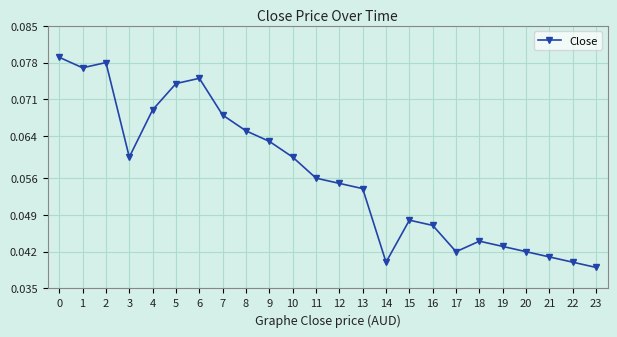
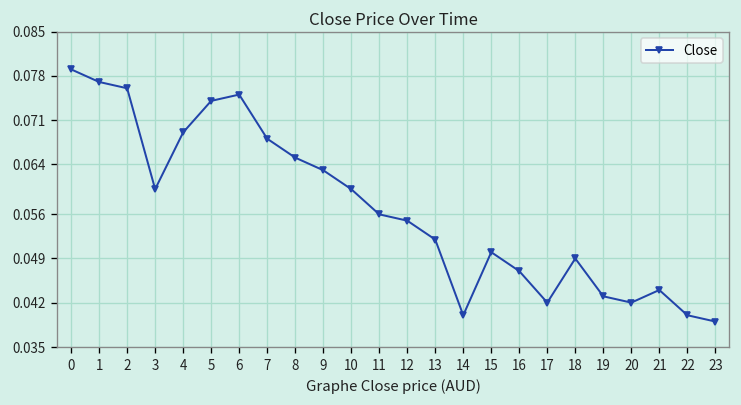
  {
    "0": 0.079,
    "1": 0.077,
-   "2": 0.078,
+   "2": 0.076,
    "3": 0.060,
    "4": 0.069,
    "5": 0.074,
    "6": 0.075,
    "7": 0.068,
    "8": 0.065,
    "9": 0.063,
    "10": 0.060,
    "11": 0.056,
    "12": 0.055,
-   "13": 0.054,
+   "13": 0.052,
    "14": 0.040,
-   "15": 0.048,
+   "15": 0.050,
    "16": 0.047,
    "17": 0.042,
-   "18": 0.044,
+   "18": 0.049,
    "19": 0.043,
    "20": 0.042,
-   "21": 0.041,
+   "21": 0.044,
    "22": 0.040,
    "23": 0.039
  }
